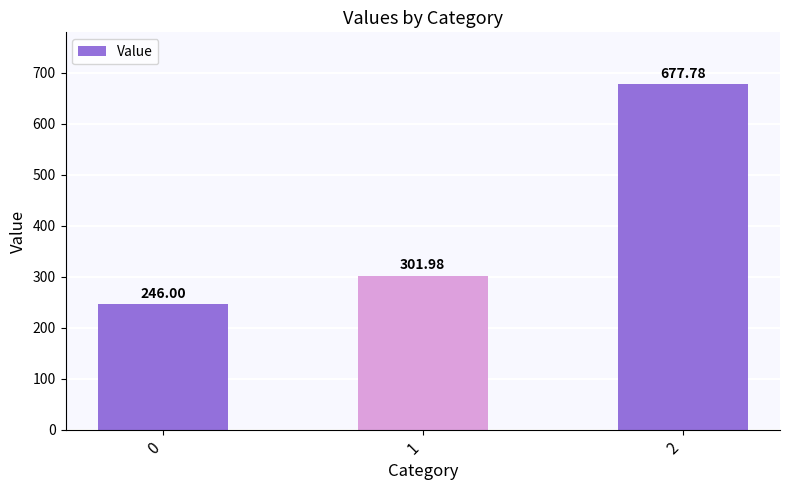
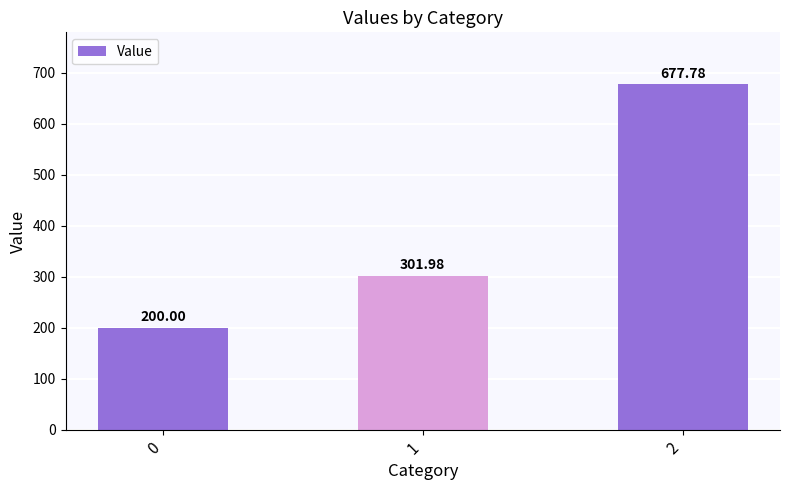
  {
-   "0": 246.00,
+   "0": 200.00,
    "1": 301.98,
    "2": 677.78
  }
